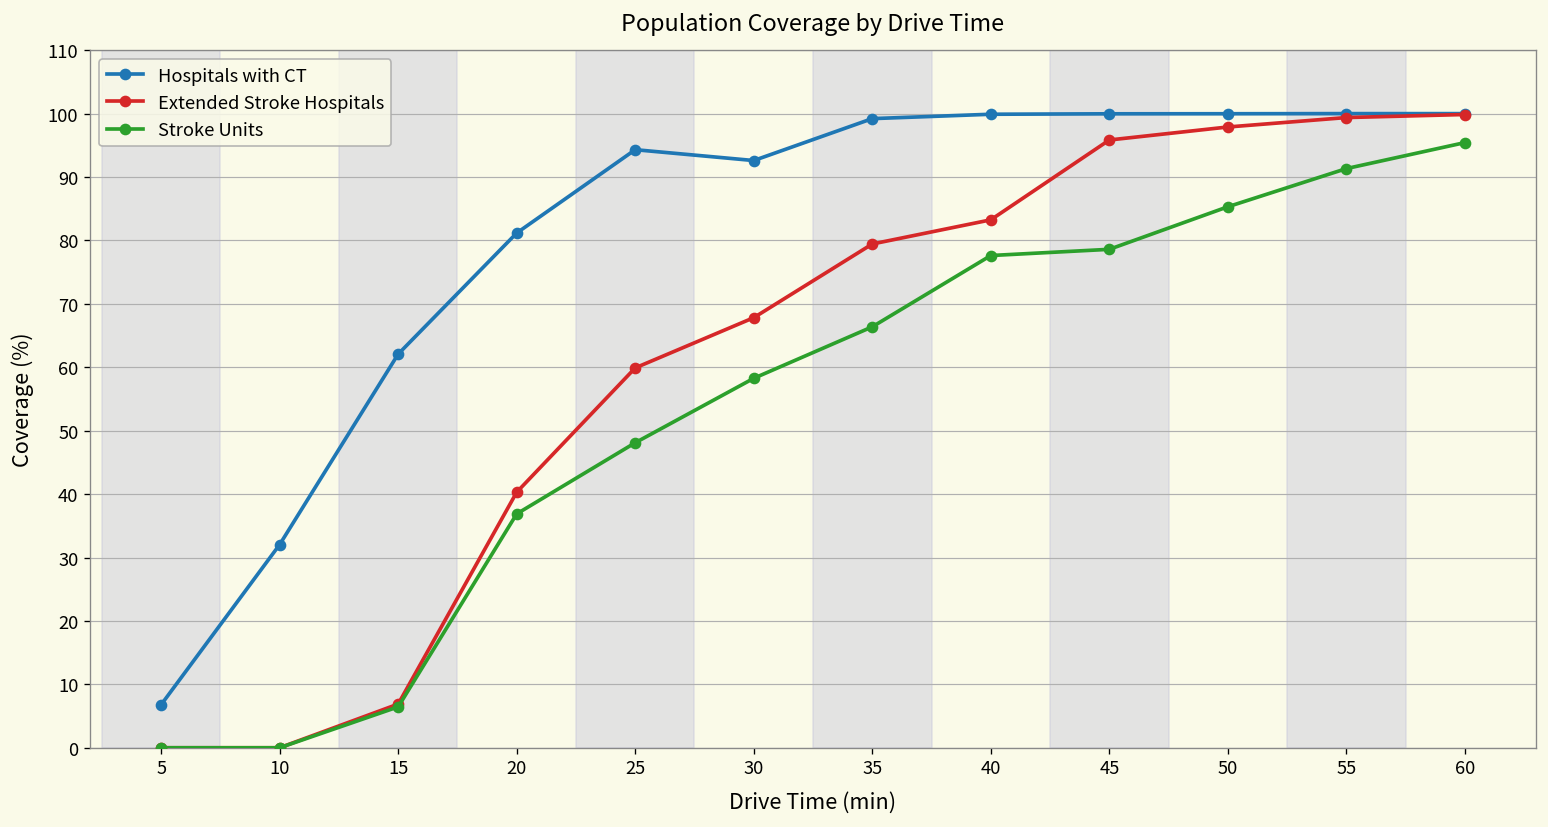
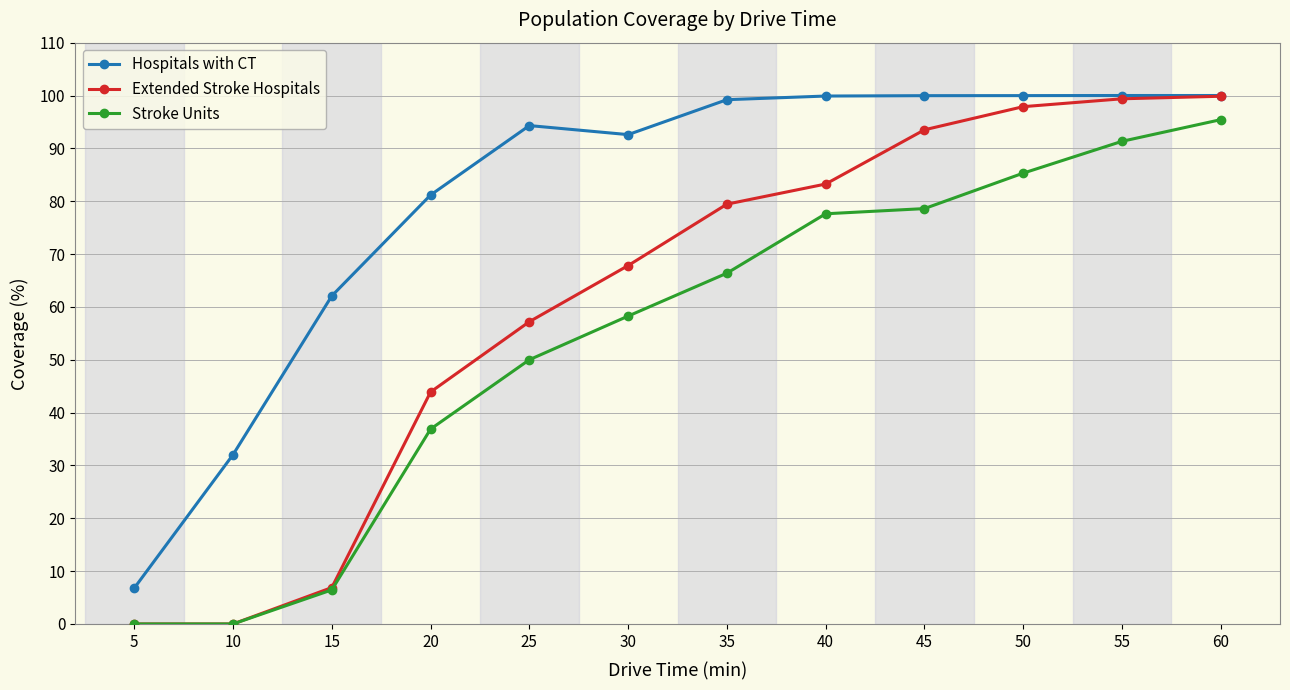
  {
    "Hospitals with CT": {
      "5": 7,
      "10": 32,
      "15": 62,
      "20": 81,
      "25": 94,
      "30": 93,
      "35": 99,
      "40": 100,
      "45": 100,
      "50": 100,
      "55": 100
    },
    "Extended Stroke Hospitals": {
-     "20": 40,
-     "25": 60,
+     "20": 44,
+     "25": 57,
      "30": 68,
      "35": 79,
      "40": 83,
-     "45": 96,
+     "45": 94,
      "50": 98,
      "55": 99
    },
    "Stroke Units": {
      "20": 37,
-     "25": 48,
+     "25": 50,
      "30": 58,
      "35": 66,
      "40": 78,
      "45": 79,
      "50": 85,
      "55": 91,
      "60": 95
    }
  }
